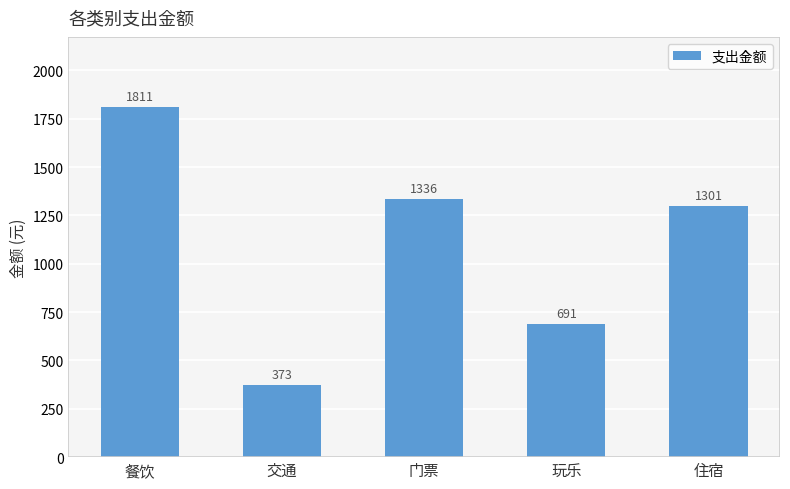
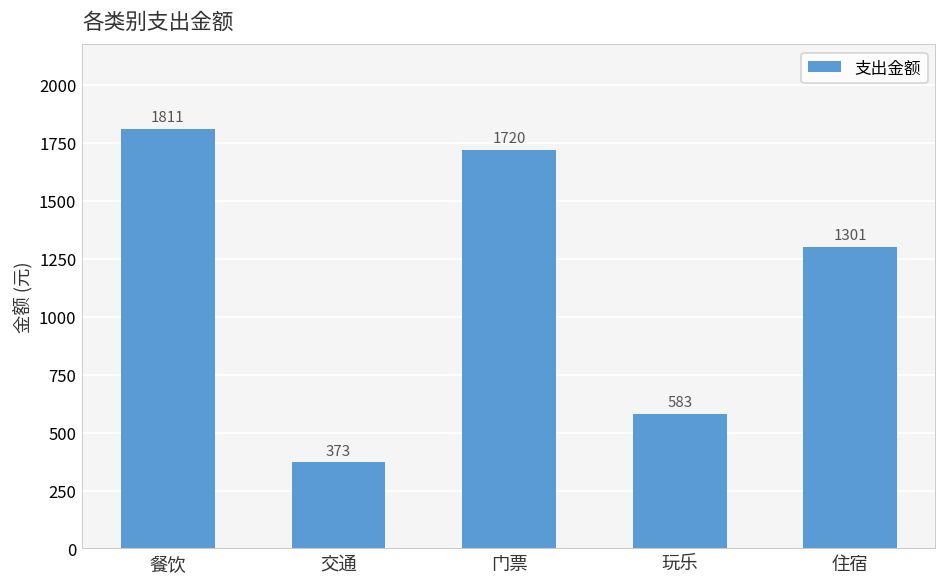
  {
    "餐饮": 1811,
    "交通": 373,
-   "门票": 1336,
-   "玩乐": 691,
+   "门票": 1720,
+   "玩乐": 583,
    "住宿": 1301
  }
